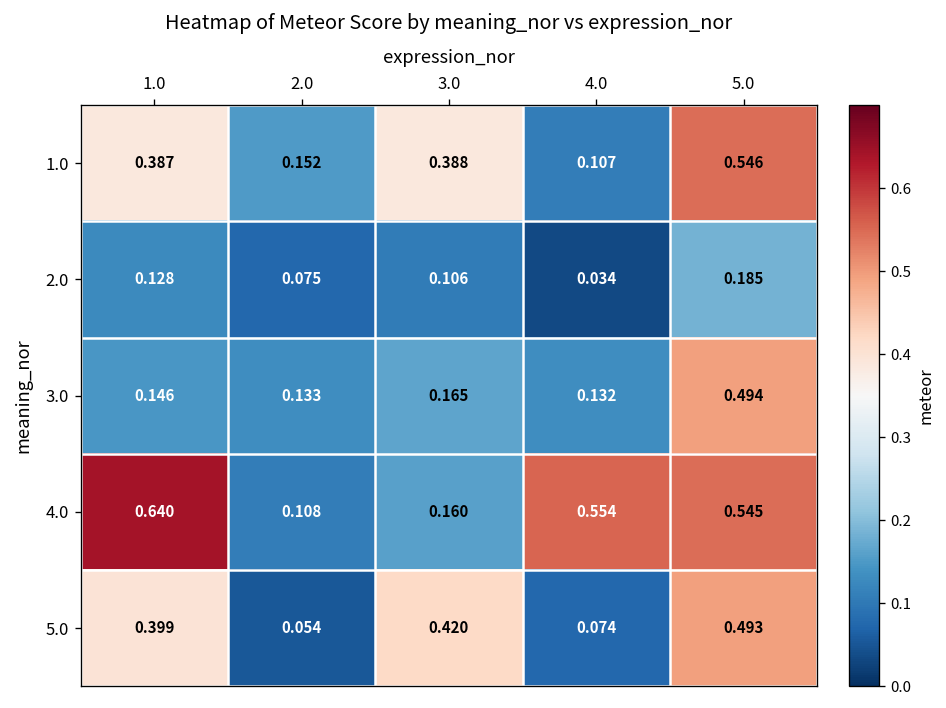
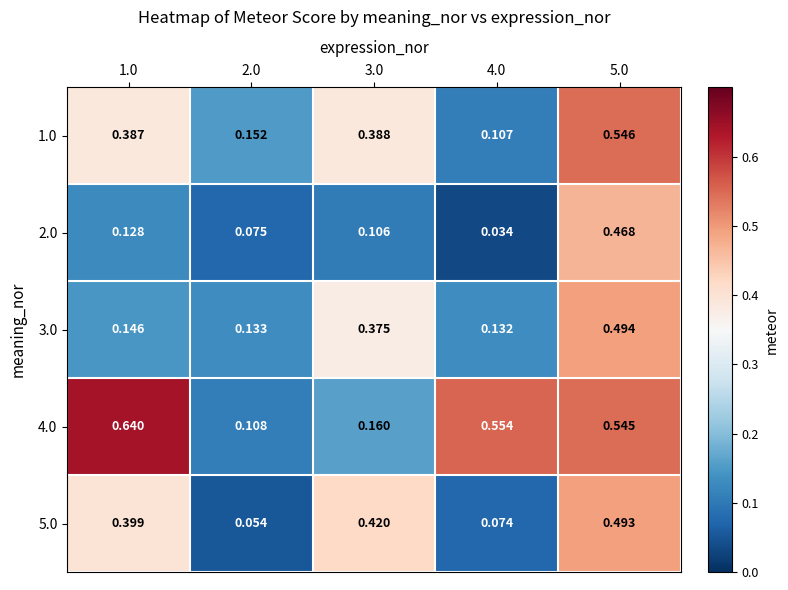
  {
    "1.0": {
      "1.0": 0.387,
      "2.0": 0.152,
      "3.0": 0.388,
      "4.0": 0.107,
      "5.0": 0.546
    },
    "2.0": {
      "1.0": 0.128,
      "2.0": 0.075,
      "3.0": 0.106,
      "4.0": 0.034,
-     "5.0": 0.185
+     "5.0": 0.468
    },
    "3.0": {
      "1.0": 0.146,
      "2.0": 0.133,
-     "3.0": 0.165,
+     "3.0": 0.375,
      "4.0": 0.132,
      "5.0": 0.494
    },
    "4.0": {
      "1.0": 0.640,
      "2.0": 0.108,
      "3.0": 0.160,
      "4.0": 0.554,
      "5.0": 0.545
    },
    "5.0": {
      "1.0": 0.399,
      "2.0": 0.054,
      "3.0": 0.420,
      "4.0": 0.074,
      "5.0": 0.493
    }
  }
